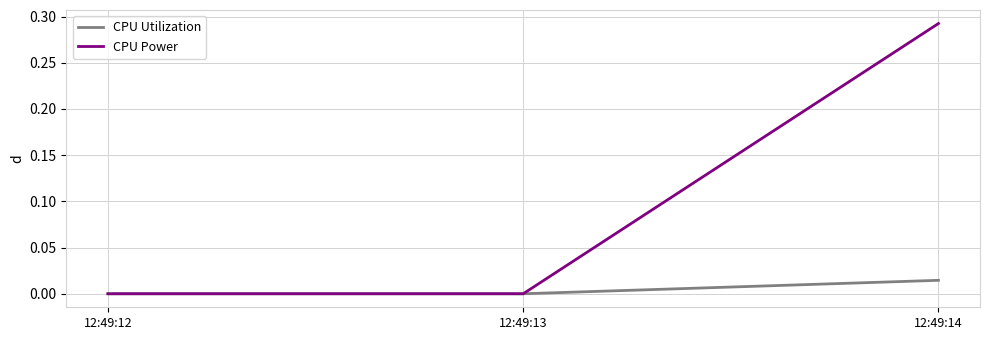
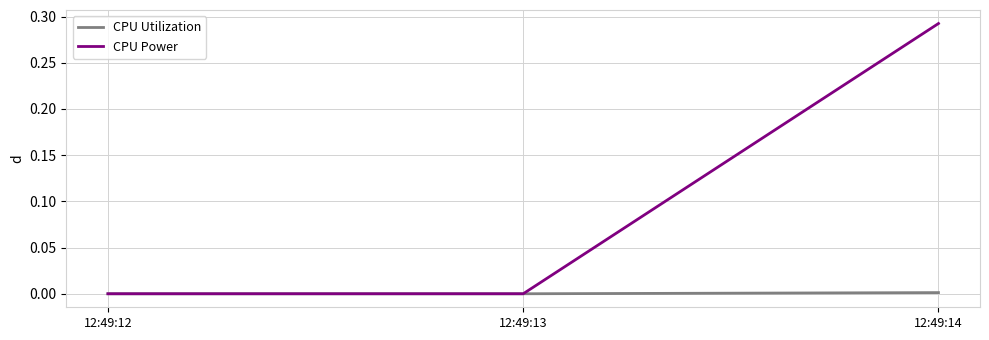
  {
    "CPU Utilization": {
-     "12:49:14": 0.01
+     "12:49:14": 0.00
    },
    "CPU Power": {
      "12:49:14": 0.29
    }
  }
